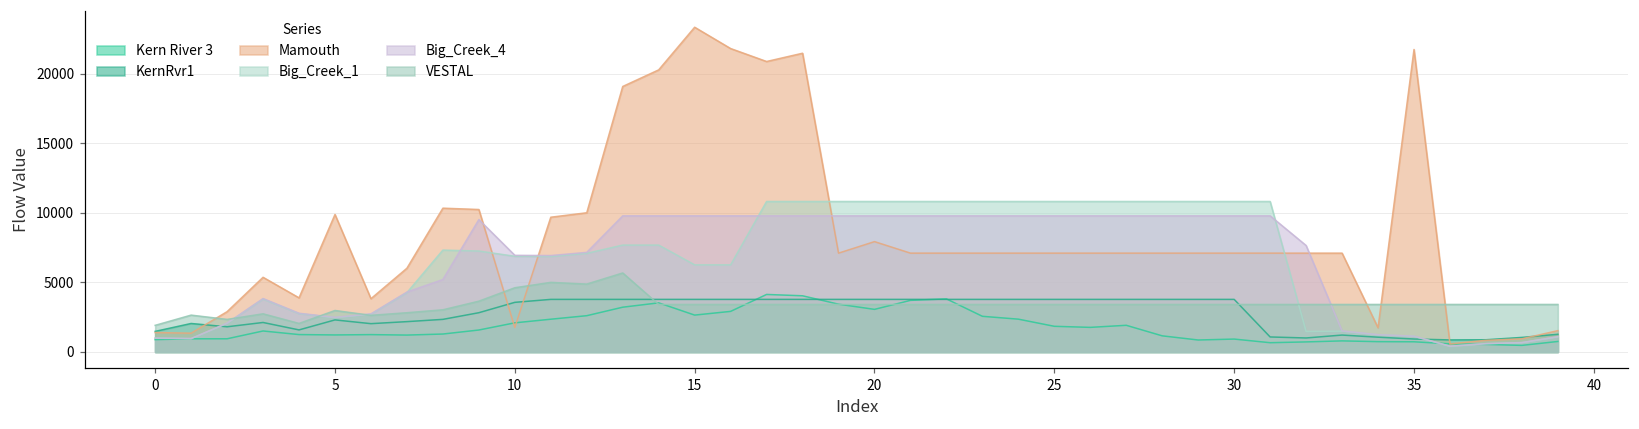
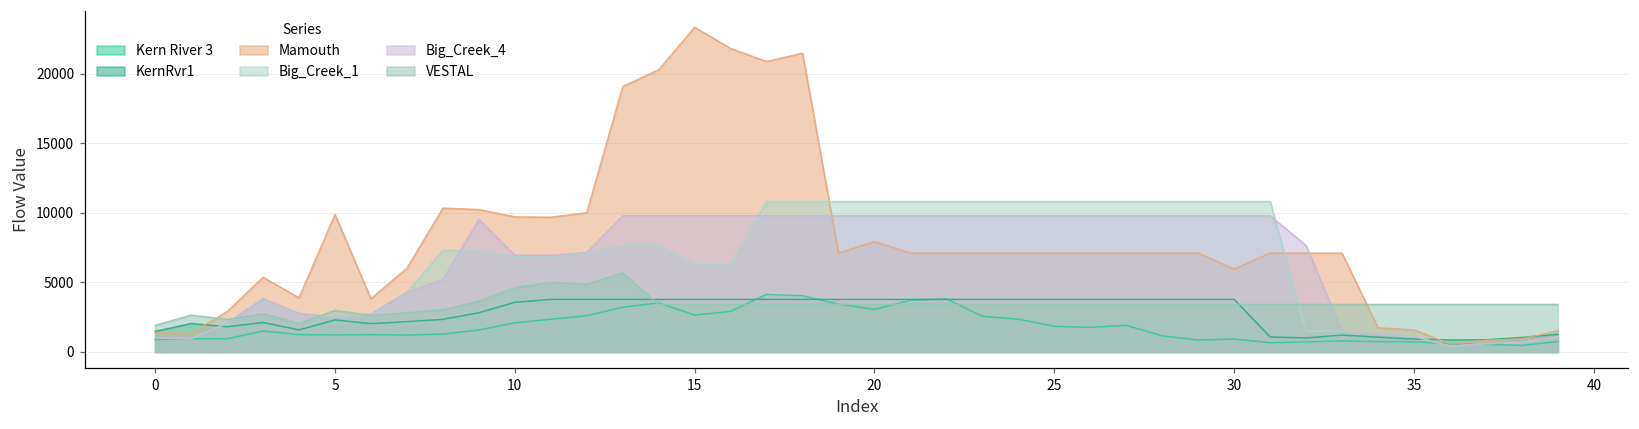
  {
    "Mamouth": {
      "5": 9900,
-     "10": 1800,
+     "10": 9700,
      "15": 23400,
      "20": 7900,
      "25": 7100,
-     "30": 7100,
-     "35": 21800
+     "30": 6000,
+     "35": 1600
    }
  }
